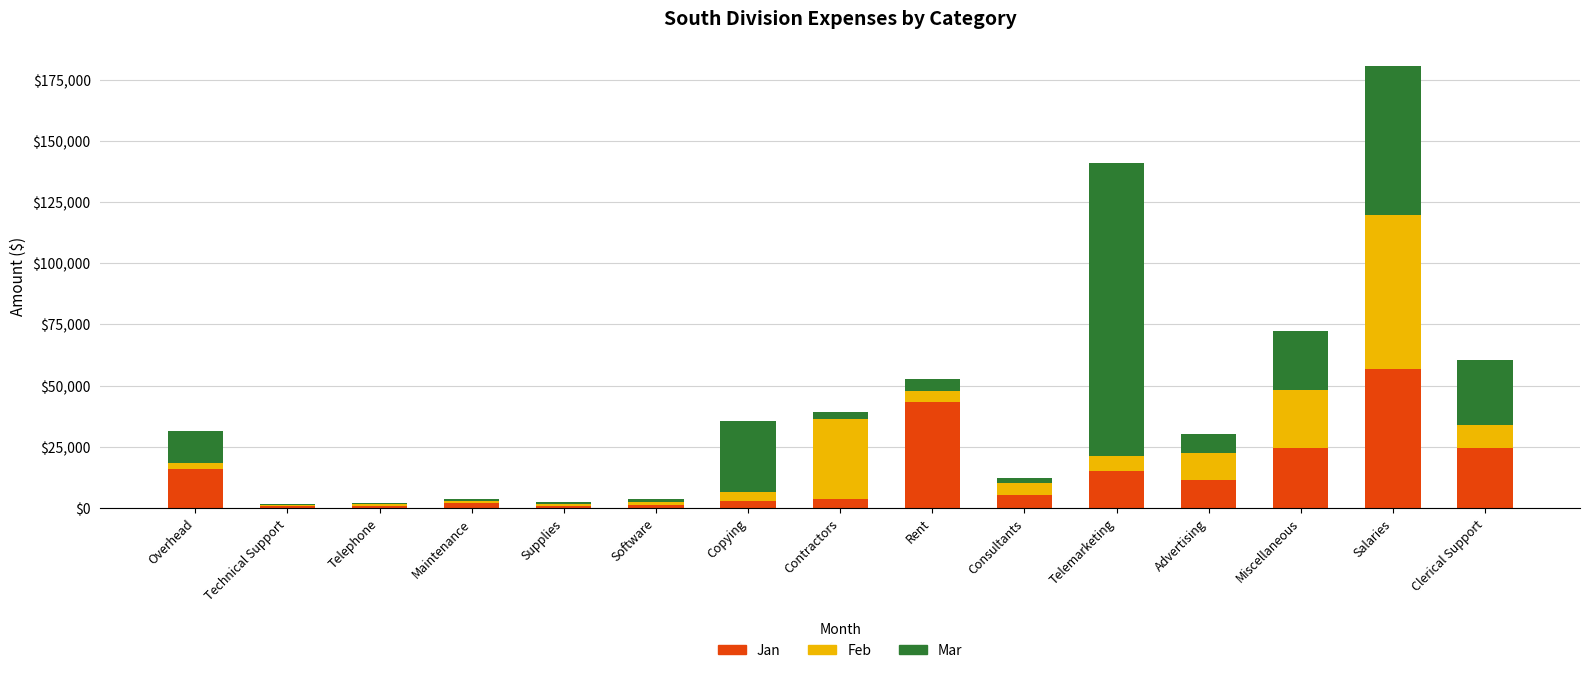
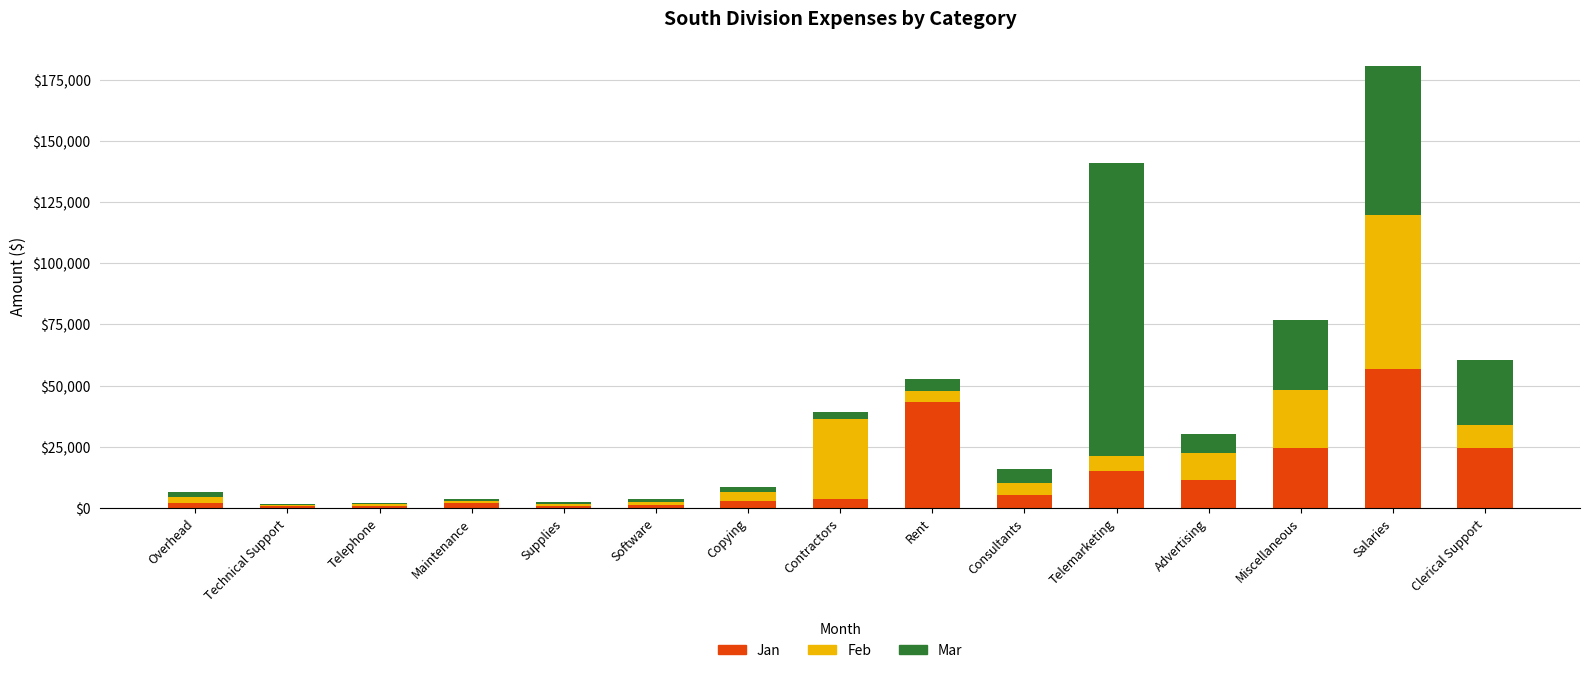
  {
    "Jan": {
-     "Overhead": "$16,000",
+     "Overhead": "$2,000",
      "Maintenance": "$2,000",
      "Software": "$1,000",
      "Copying": "$3,000",
      "Contractors": "$3,000",
      "Rent": "$43,000",
      "Consultants": "$5,000",
      "Telemarketing": "$15,000",
      "Advertising": "$11,000",
      "Miscellaneous": "$25,000",
      "Salaries": "$57,000",
      "Clerical Support": "$24,000"
    },
    "Feb": {
      "Overhead": "$2,000",
      "Software": "$1,000",
      "Copying": "$4,000",
      "Contractors": "$33,000",
      "Rent": "$5,000",
      "Consultants": "$5,000",
      "Telemarketing": "$6,000",
      "Advertising": "$11,000",
      "Miscellaneous": "$24,000",
      "Salaries": "$63,000",
      "Clerical Support": "$9,000"
    },
    "Mar": {
-     "Overhead": "$13,000",
+     "Overhead": "$2,000",
      "Software": "$1,000",
-     "Copying": "$29,000",
+     "Copying": "$2,000",
      "Contractors": "$3,000",
      "Rent": "$5,000",
-     "Consultants": "$2,000",
+     "Consultants": "$6,000",
      "Telemarketing": "$119,000",
      "Advertising": "$8,000",
-     "Miscellaneous": "$25,000",
+     "Miscellaneous": "$29,000",
      "Salaries": "$61,000",
      "Clerical Support": "$27,000"
    }
  }
